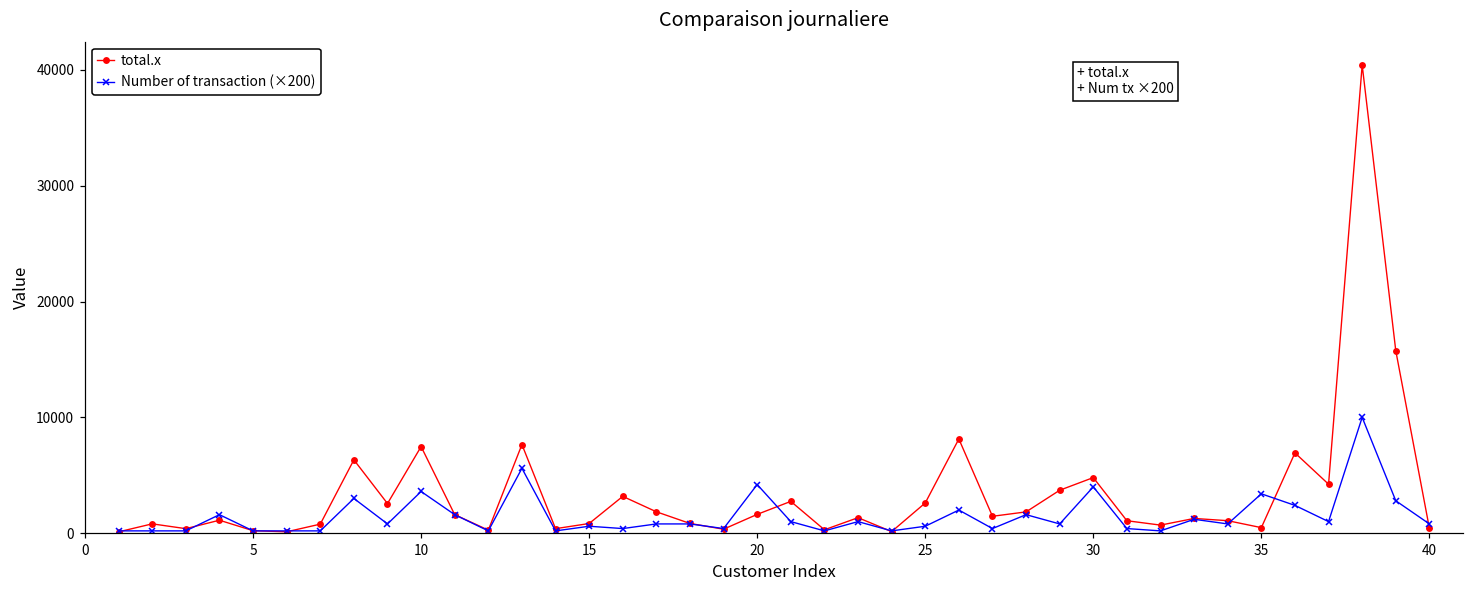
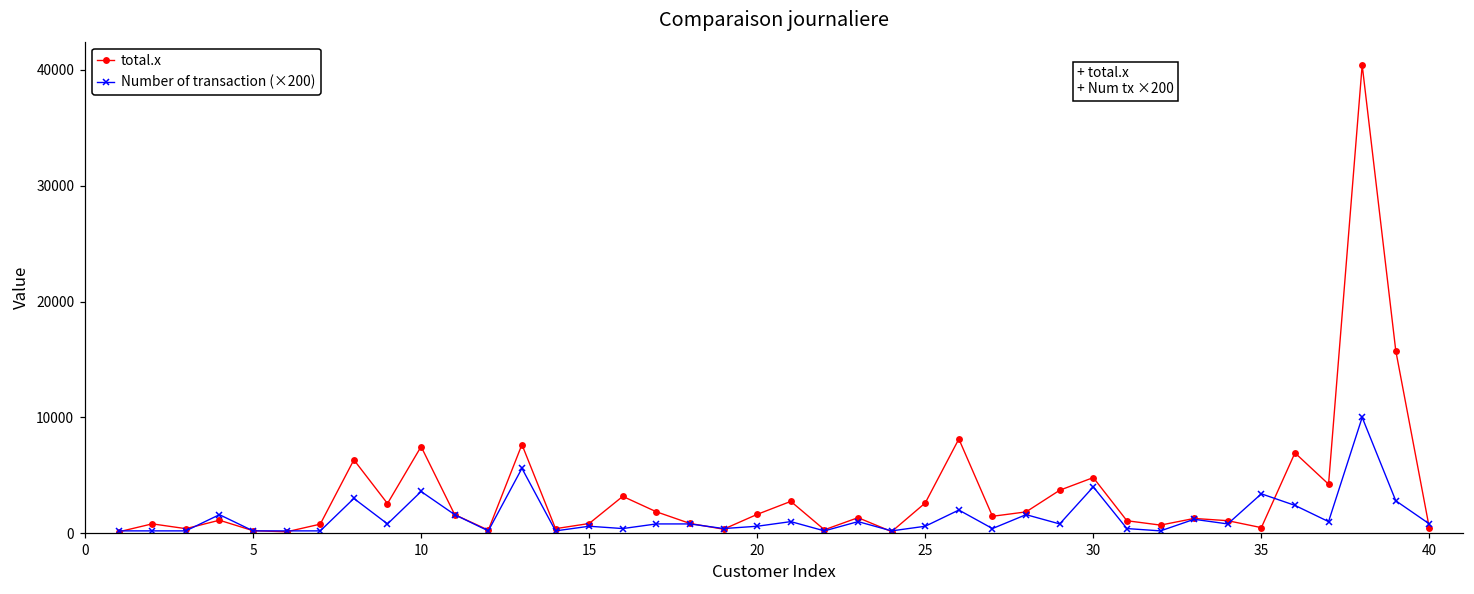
  {
    "total.x": {
      "10": 7500,
      "20": 1600,
      "25": 2600,
      "30": 4800,
      "35": 500,
      "40": 400
    },
    "Number of transaction (×200)": {
      "10": 3600,
-     "20": 4200,
+     "20": 600,
      "25": 600,
      "30": 4000,
      "35": 3400,
      "40": 800
    }
  }
